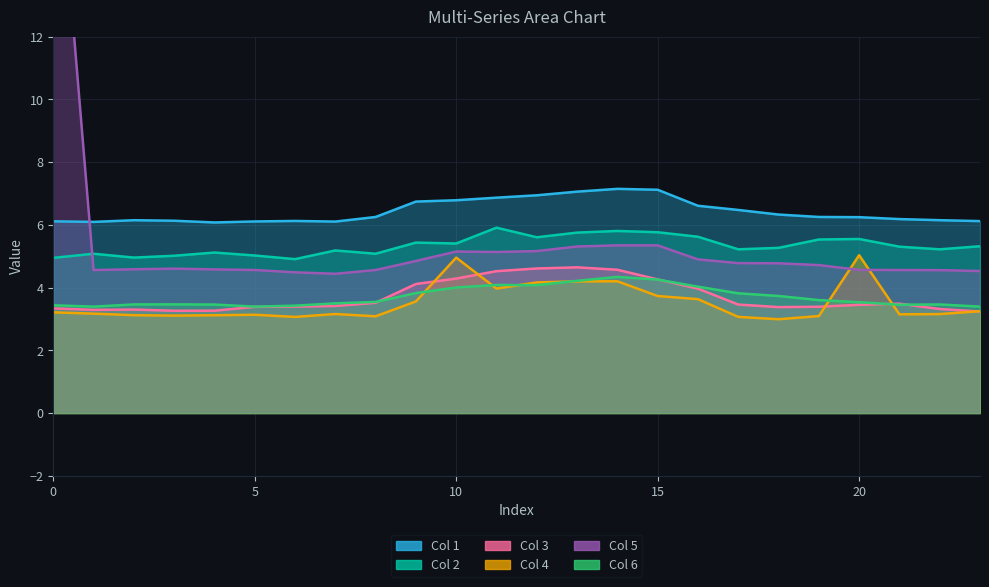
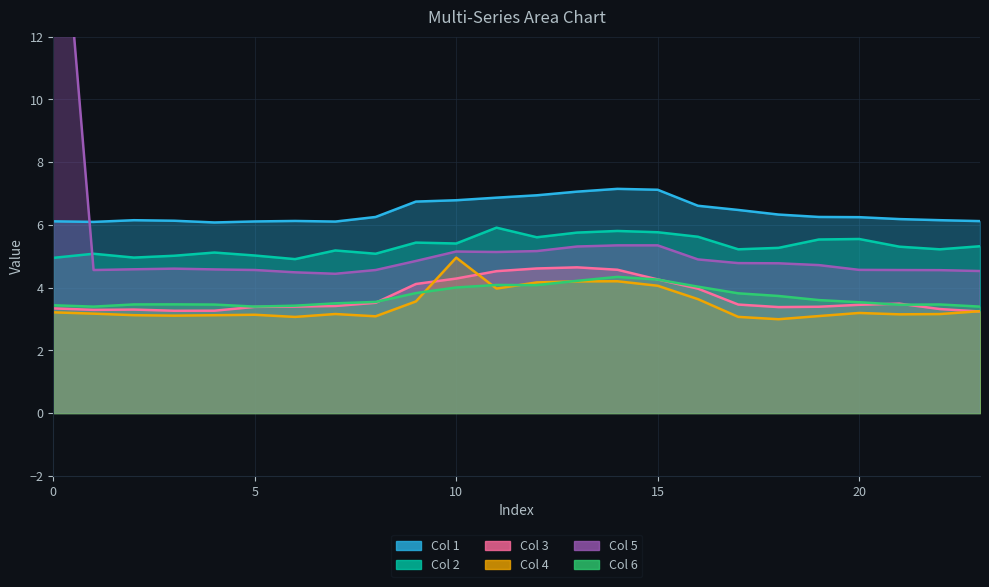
  {
    "Col 4": {
      "0": 3.2,
      "5": 3.1,
      "10": 5.0,
-     "15": 3.7,
-     "20": 5.0
+     "15": 4.1,
+     "20": 3.2
    }
  }
